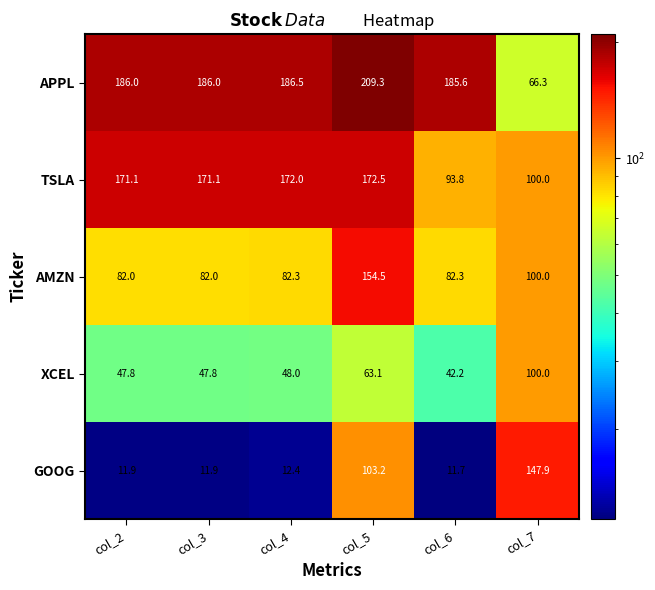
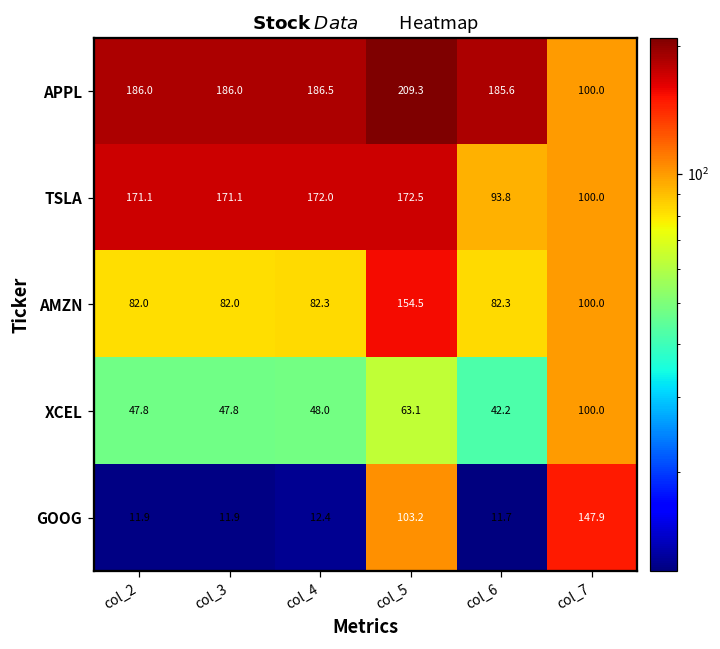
  {
    "APPL": {
      "col_2": 186.0,
      "col_3": 186.0,
      "col_4": 186.5,
      "col_5": 209.3,
      "col_6": 185.6,
-     "col_7": 66.3
+     "col_7": 100.0
    },
    "TSLA": {
      "col_2": 171.1,
      "col_3": 171.1,
      "col_4": 172.0,
      "col_5": 172.5,
      "col_6": 93.8,
      "col_7": 100.0
    },
    "AMZN": {
      "col_2": 82.0,
      "col_3": 82.0,
      "col_4": 82.3,
      "col_5": 154.5,
      "col_6": 82.3,
      "col_7": 100.0
    },
    "XCEL": {
      "col_2": 47.8,
      "col_3": 47.8,
      "col_4": 48.0,
      "col_5": 63.1,
      "col_6": 42.2,
      "col_7": 100.0
    },
    "GOOG": {
      "col_2": 11.9,
      "col_3": 11.9,
      "col_4": 12.4,
      "col_5": 103.2,
      "col_6": 11.7,
      "col_7": 147.9
    }
  }
